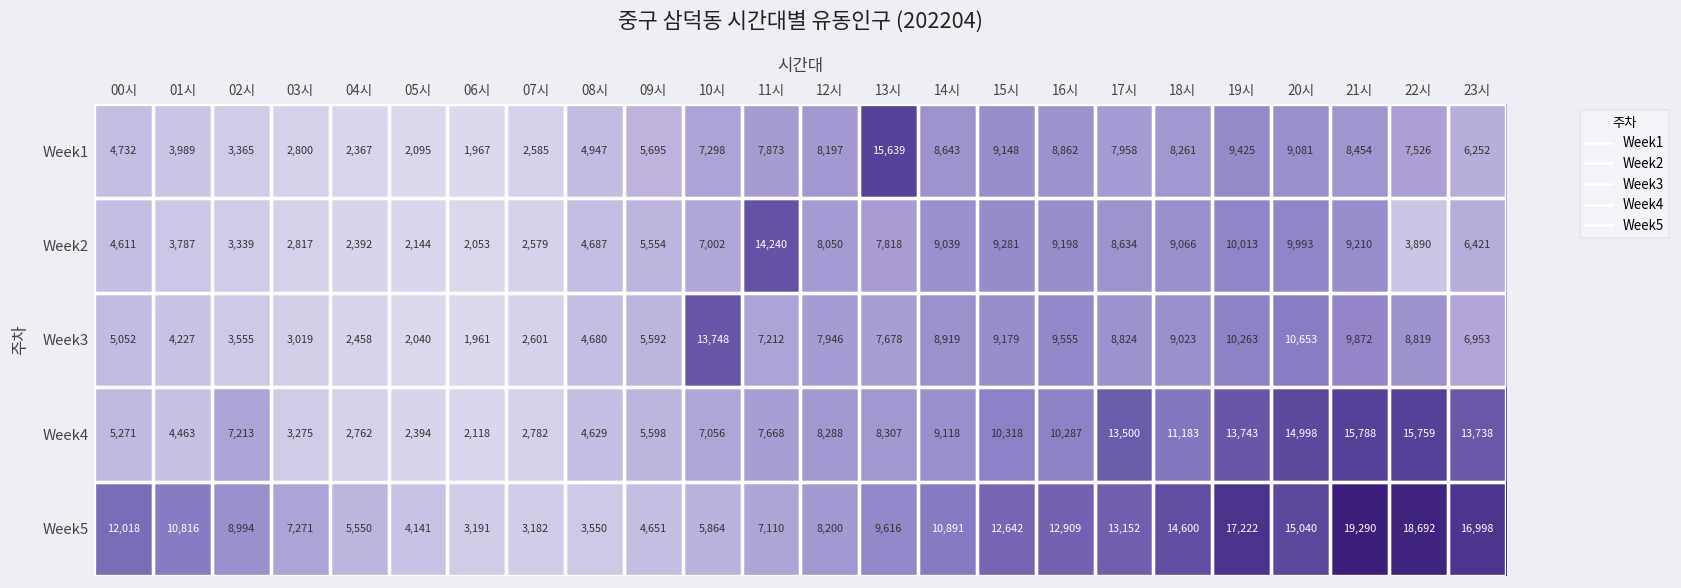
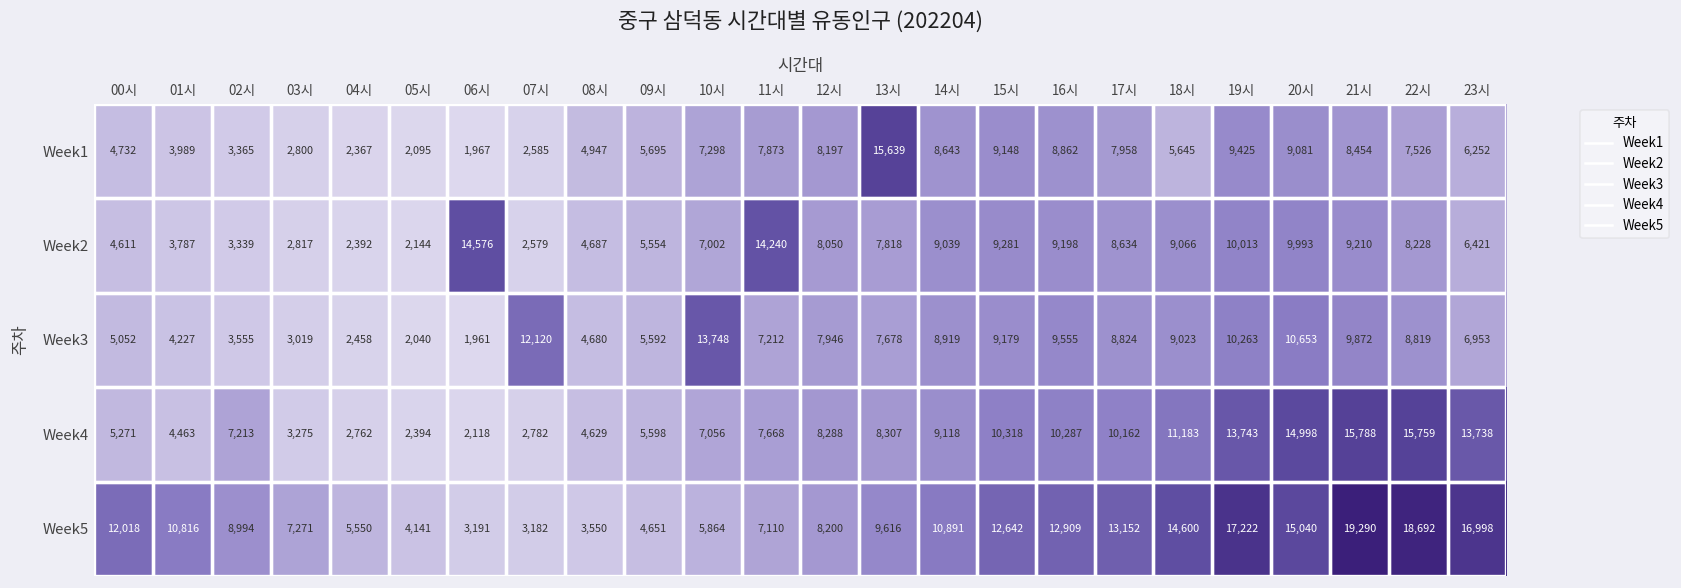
  {
    "Week1": {
      "00시": "4,732",
      "01시": "3,989",
      "02시": "3,365",
      "03시": "2,800",
      "04시": "2,367",
      "05시": "2,095",
      "06시": "1,967",
      "07시": "2,585",
      "08시": "4,947",
      "09시": "5,695",
      "10시": "7,298",
      "11시": "7,873",
      "12시": "8,197",
      "13시": "15,639",
      "14시": "8,643",
      "15시": "9,148",
      "16시": "8,862",
      "17시": "7,958",
-     "18시": "8,261",
+     "18시": "5,645",
      "19시": "9,425",
      "20시": "9,081",
      "21시": "8,454",
      "22시": "7,526",
      "23시": "6,252"
    },
    "Week2": {
      "00시": "4,611",
      "01시": "3,787",
      "02시": "3,339",
      "03시": "2,817",
      "04시": "2,392",
      "05시": "2,144",
-     "06시": "2,053",
+     "06시": "14,576",
      "07시": "2,579",
      "08시": "4,687",
      "09시": "5,554",
      "10시": "7,002",
      "11시": "14,240",
      "12시": "8,050",
      "13시": "7,818",
      "14시": "9,039",
      "15시": "9,281",
      "16시": "9,198",
      "17시": "8,634",
      "18시": "9,066",
      "19시": "10,013",
      "20시": "9,993",
      "21시": "9,210",
-     "22시": "3,890",
+     "22시": "8,228",
      "23시": "6,421"
    },
    "Week3": {
      "00시": "5,052",
      "01시": "4,227",
      "02시": "3,555",
      "03시": "3,019",
      "04시": "2,458",
      "05시": "2,040",
      "06시": "1,961",
-     "07시": "2,601",
+     "07시": "12,120",
      "08시": "4,680",
      "09시": "5,592",
      "10시": "13,748",
      "11시": "7,212",
      "12시": "7,946",
      "13시": "7,678",
      "14시": "8,919",
      "15시": "9,179",
      "16시": "9,555",
      "17시": "8,824",
      "18시": "9,023",
      "19시": "10,263",
      "20시": "10,653",
      "21시": "9,872",
      "22시": "8,819",
      "23시": "6,953"
    },
    "Week4": {
      "00시": "5,271",
      "01시": "4,463",
      "02시": "7,213",
      "03시": "3,275",
      "04시": "2,762",
      "05시": "2,394",
      "06시": "2,118",
      "07시": "2,782",
      "08시": "4,629",
      "09시": "5,598",
      "10시": "7,056",
      "11시": "7,668",
      "12시": "8,288",
      "13시": "8,307",
      "14시": "9,118",
      "15시": "10,318",
      "16시": "10,287",
-     "17시": "13,500",
+     "17시": "10,162",
      "18시": "11,183",
      "19시": "13,743",
      "20시": "14,998",
      "21시": "15,788",
      "22시": "15,759",
      "23시": "13,738"
    },
    "Week5": {
      "00시": "12,018",
      "01시": "10,816",
      "02시": "8,994",
      "03시": "7,271",
      "04시": "5,550",
      "05시": "4,141",
      "06시": "3,191",
      "07시": "3,182",
      "08시": "3,550",
      "09시": "4,651",
      "10시": "5,864",
      "11시": "7,110",
      "12시": "8,200",
      "13시": "9,616",
      "14시": "10,891",
      "15시": "12,642",
      "16시": "12,909",
      "17시": "13,152",
      "18시": "14,600",
      "19시": "17,222",
      "20시": "15,040",
      "21시": "19,290",
      "22시": "18,692",
      "23시": "16,998"
    }
  }
